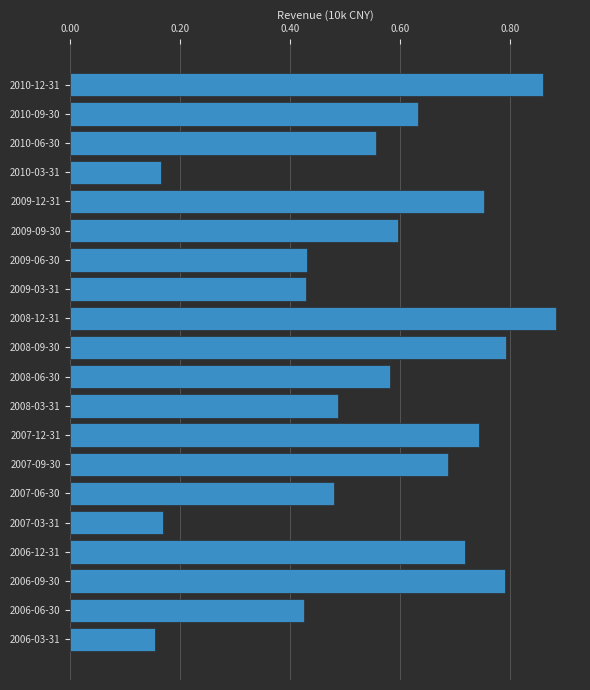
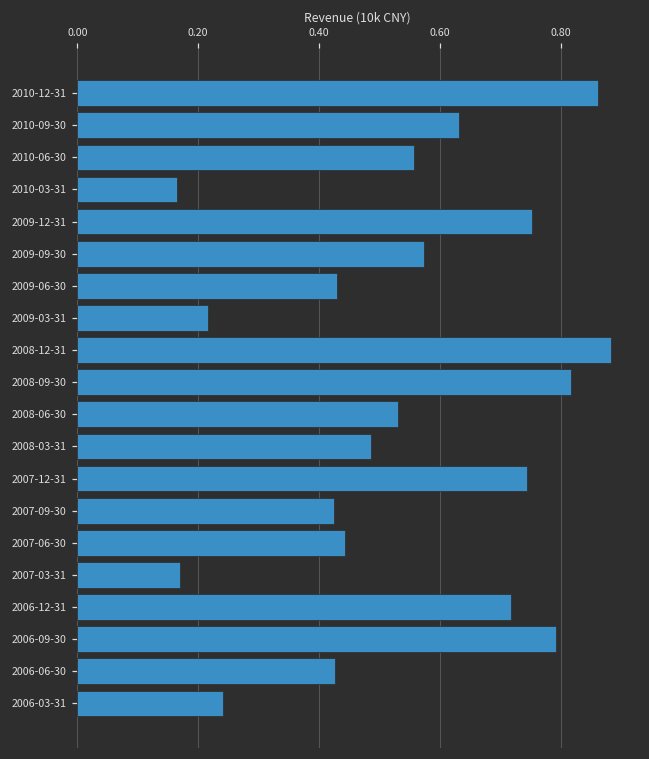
  {
    "2010-12-31": 0.86,
    "2010-09-30": 0.63,
    "2010-06-30": 0.56,
    "2010-03-31": 0.16,
    "2009-12-31": 0.75,
-   "2009-09-30": 0.60,
+   "2009-09-30": 0.57,
    "2009-06-30": 0.43,
-   "2009-03-31": 0.43,
+   "2009-03-31": 0.22,
    "2008-12-31": 0.88,
-   "2008-09-30": 0.79,
-   "2008-06-30": 0.58,
+   "2008-09-30": 0.82,
+   "2008-06-30": 0.53,
    "2008-03-31": 0.49,
    "2007-12-31": 0.74,
-   "2007-09-30": 0.69,
-   "2007-06-30": 0.48,
+   "2007-09-30": 0.42,
+   "2007-06-30": 0.44,
    "2007-03-31": 0.17,
    "2006-12-31": 0.72,
    "2006-09-30": 0.79,
    "2006-06-30": 0.43,
-   "2006-03-31": 0.15
+   "2006-03-31": 0.24
  }
